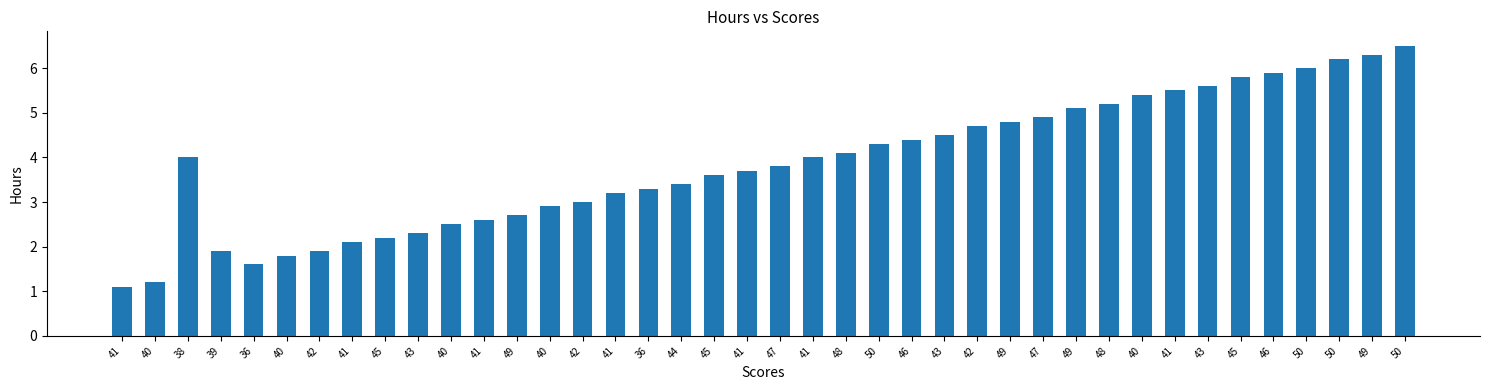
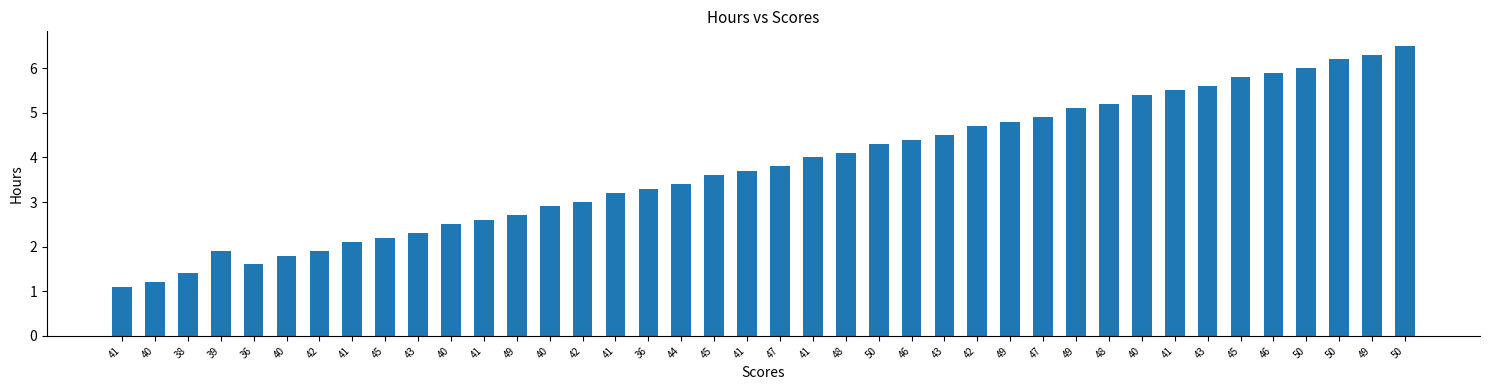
  {
-   "38": 4.0,
+   "38": 1.4,
    "39": 1.9,
    "44": 3.4
  }
